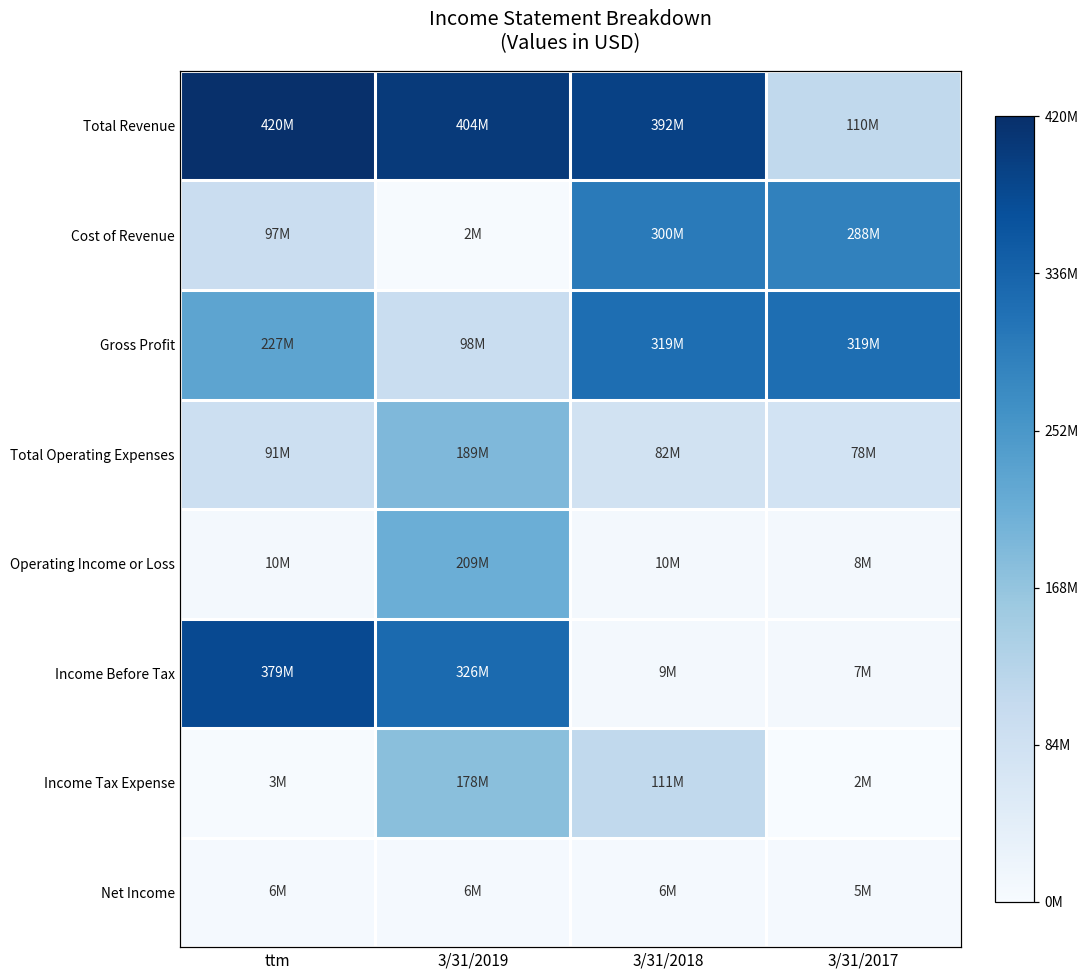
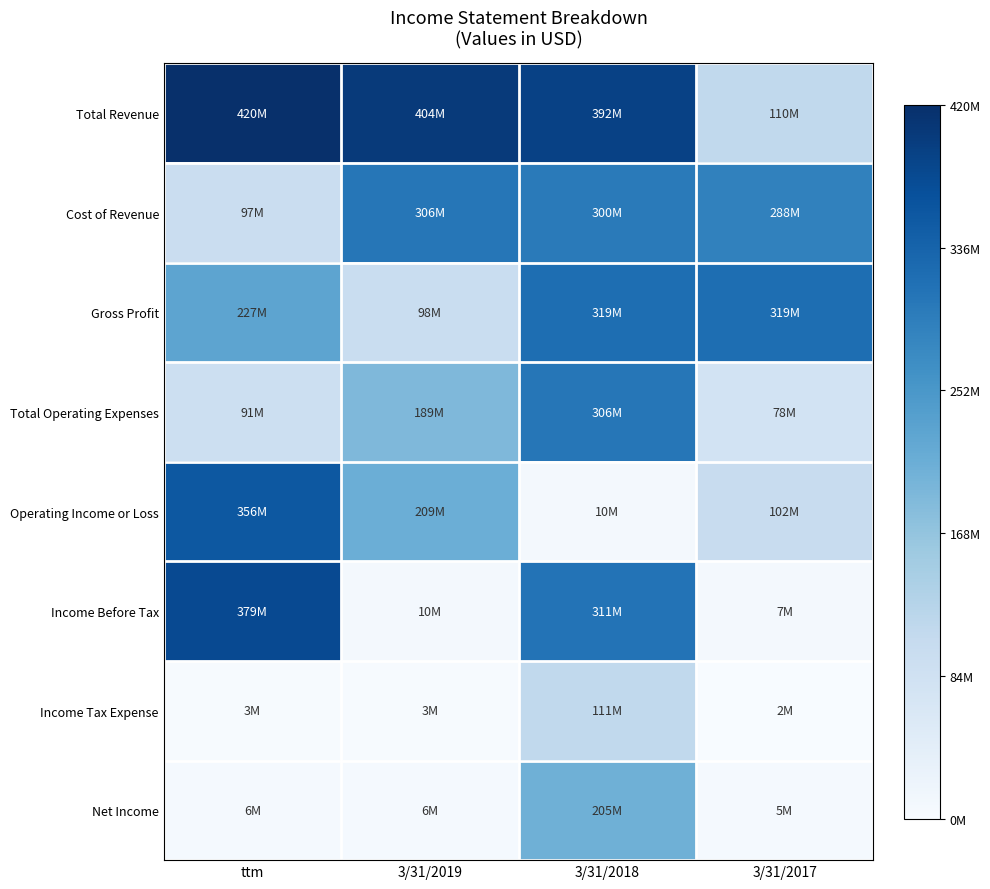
  {
    "Total Revenue": {
      "ttm": "420M",
      "3/31/2019": "404M",
      "3/31/2018": "392M",
      "3/31/2017": "110M"
    },
    "Cost of Revenue": {
      "ttm": "97M",
-     "3/31/2019": "2M",
+     "3/31/2019": "306M",
      "3/31/2018": "300M",
      "3/31/2017": "288M"
    },
    "Gross Profit": {
      "ttm": "227M",
      "3/31/2019": "98M",
      "3/31/2018": "319M",
      "3/31/2017": "319M"
    },
    "Total Operating Expenses": {
      "ttm": "91M",
      "3/31/2019": "189M",
-     "3/31/2018": "82M",
+     "3/31/2018": "306M",
      "3/31/2017": "78M"
    },
    "Operating Income or Loss": {
-     "ttm": "10M",
+     "ttm": "356M",
      "3/31/2019": "209M",
      "3/31/2018": "10M",
-     "3/31/2017": "8M"
+     "3/31/2017": "102M"
    },
    "Income Before Tax": {
      "ttm": "379M",
-     "3/31/2019": "326M",
-     "3/31/2018": "9M",
+     "3/31/2019": "10M",
+     "3/31/2018": "311M",
      "3/31/2017": "7M"
    },
    "Income Tax Expense": {
      "ttm": "3M",
-     "3/31/2019": "178M",
+     "3/31/2019": "3M",
      "3/31/2018": "111M",
      "3/31/2017": "2M"
    },
    "Net Income": {
      "ttm": "6M",
      "3/31/2019": "6M",
-     "3/31/2018": "6M",
+     "3/31/2018": "205M",
      "3/31/2017": "5M"
    }
  }
